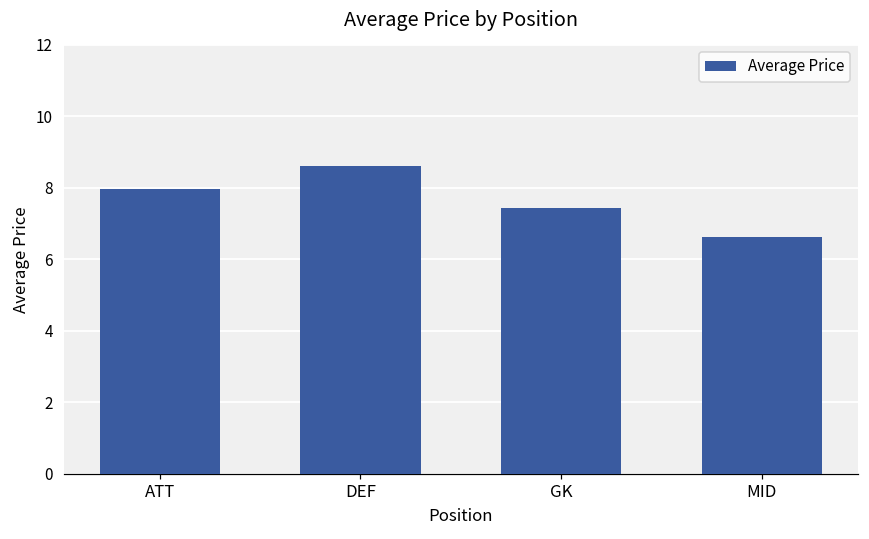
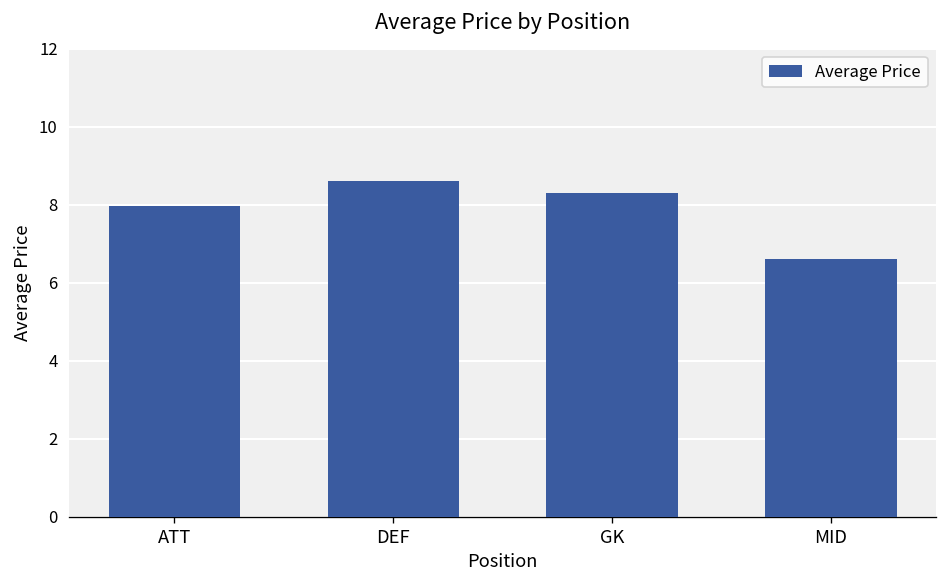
  {
    "ATT": 8.0,
    "DEF": 8.6,
-   "GK": 7.4,
+   "GK": 8.3,
    "MID": 6.6
  }
